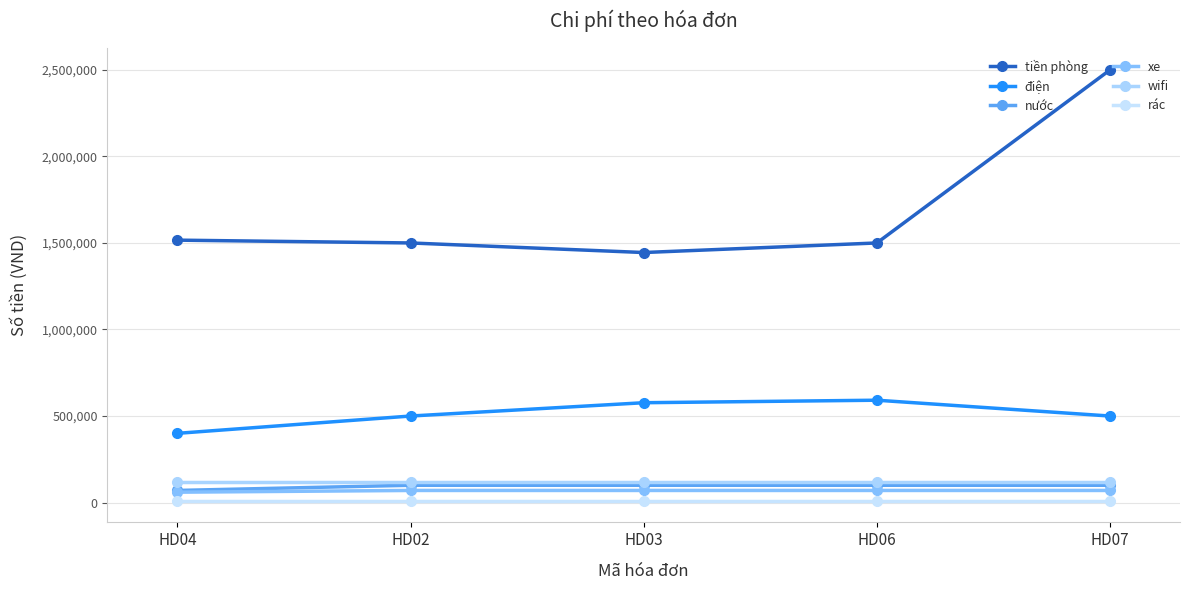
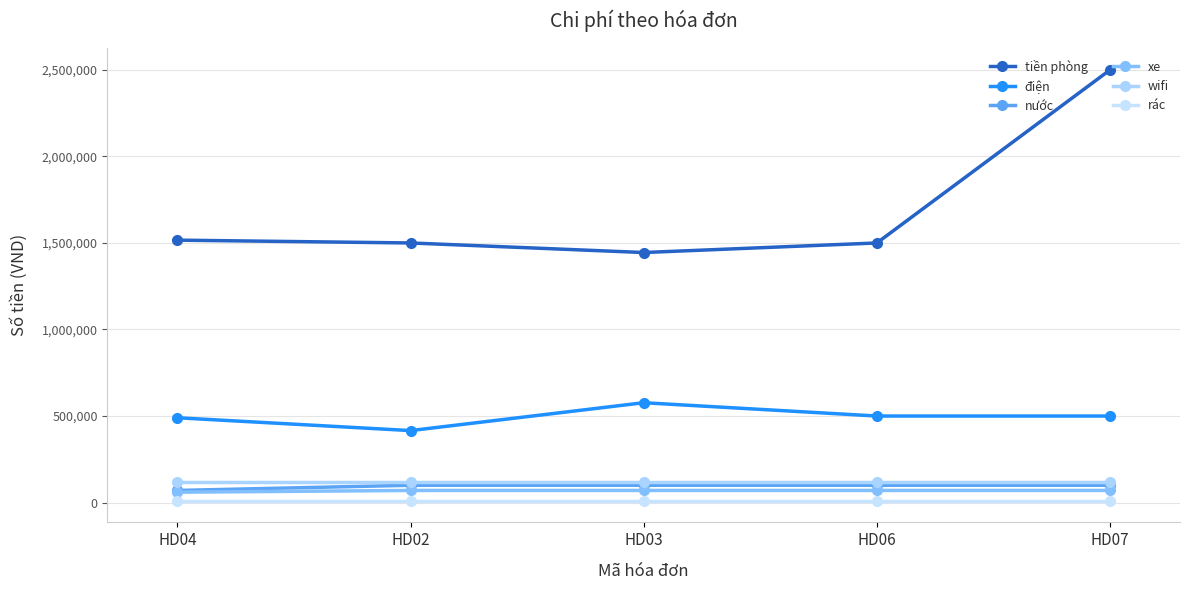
  {
    "tiền phòng": {
      "HD04": "1,520,000",
      "HD02": "1,500,000",
      "HD03": "1,440,000",
      "HD06": "1,500,000",
      "HD07": "2,500,000"
    },
    "điện": {
-     "HD04": "400,000",
-     "HD02": "500,000",
+     "HD04": "490,000",
+     "HD02": "420,000",
      "HD03": "580,000",
-     "HD06": "590,000",
+     "HD06": "500,000",
      "HD07": "500,000"
    }
  }
